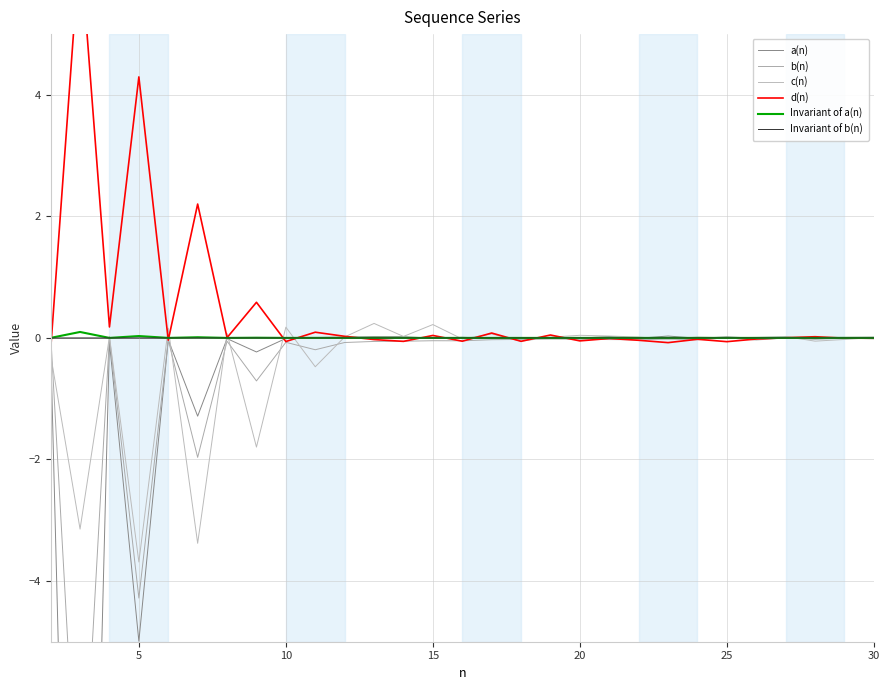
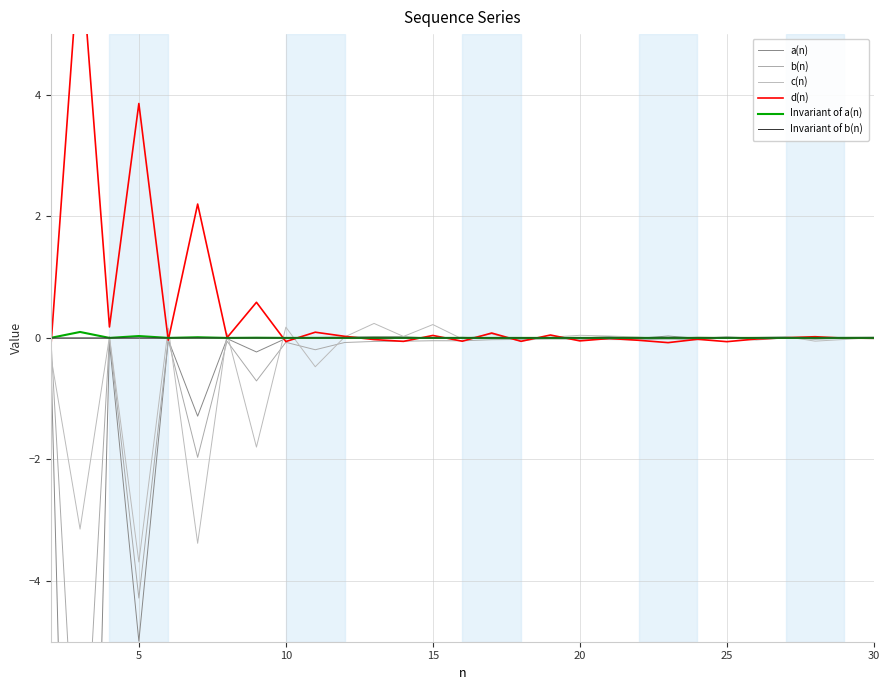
  {
    "d(n)": {
-     "5": 4.3,
+     "5": 3.9,
      "25": -0.1
    }
  }
